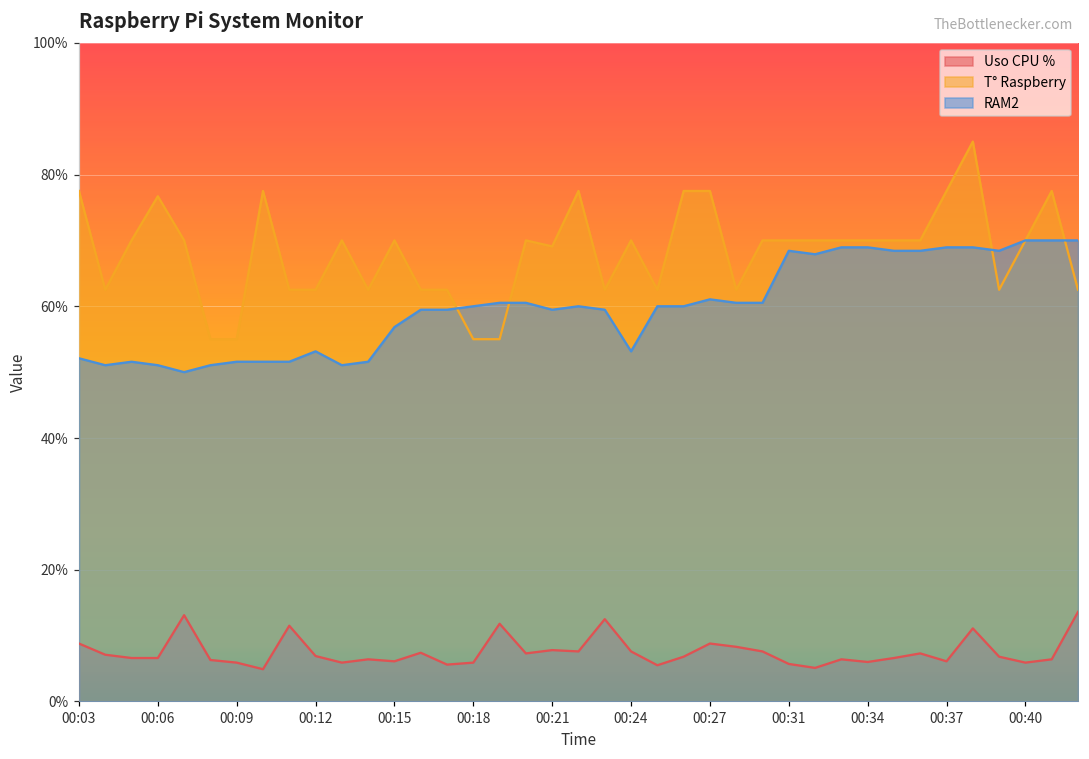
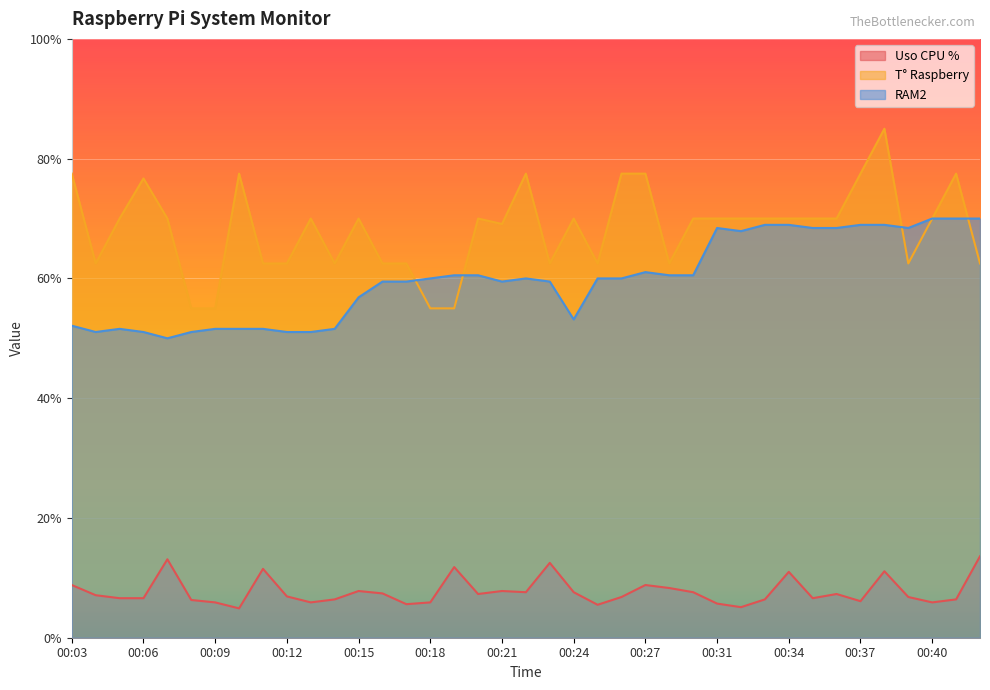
  {
    "Uso CPU %": {
      "00:03": "9%",
      "00:06": "7%",
      "00:09": "6%",
      "00:12": "7%",
-     "00:15": "6%",
+     "00:15": "8%",
      "00:18": "6%",
      "00:21": "8%",
      "00:24": "8%",
      "00:27": "9%",
      "00:31": "6%",
-     "00:34": "6%",
+     "00:34": "11%",
      "00:37": "6%",
      "00:40": "6%"
    },
    "T° Raspberry": {
      "00:03": "77%",
      "00:06": "77%",
      "00:09": "55%",
      "00:12": "63%",
      "00:15": "70%",
      "00:18": "55%",
      "00:21": "69%",
      "00:24": "70%",
      "00:27": "77%",
      "00:31": "70%",
      "00:34": "70%",
      "00:37": "77%"
    },
    "RAM2": {
      "00:03": "52%",
      "00:06": "51%",
      "00:09": "52%",
-     "00:12": "53%",
+     "00:12": "51%",
      "00:15": "57%",
      "00:18": "60%",
      "00:21": "59%",
      "00:24": "53%",
      "00:27": "61%",
      "00:31": "68%",
      "00:34": "69%",
      "00:37": "69%"
    }
  }
